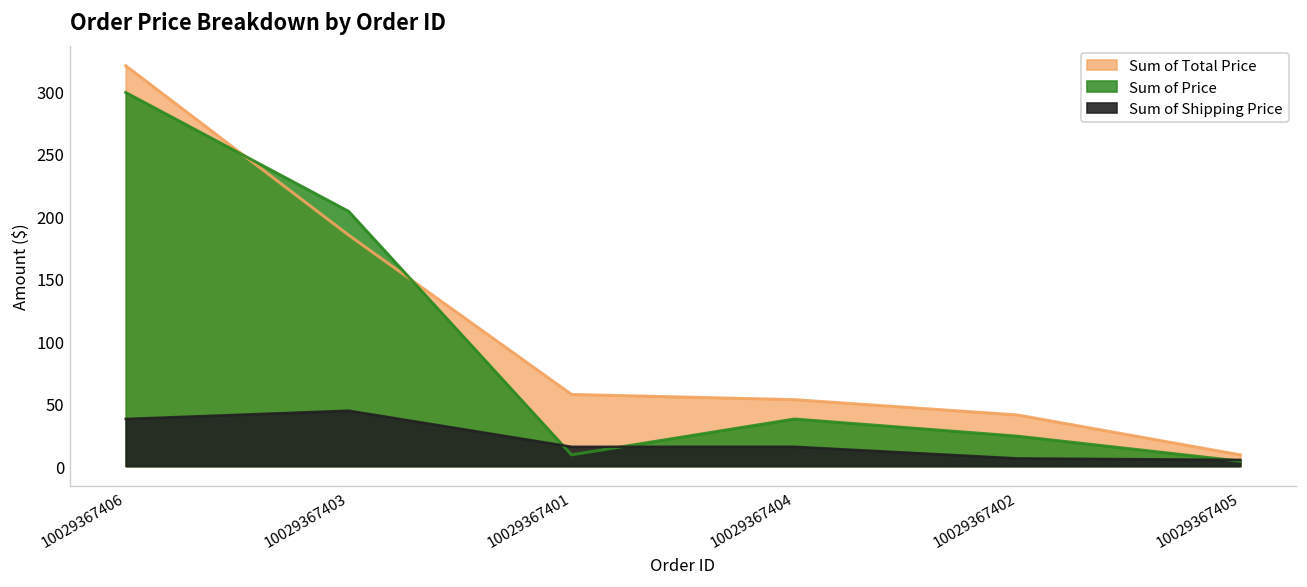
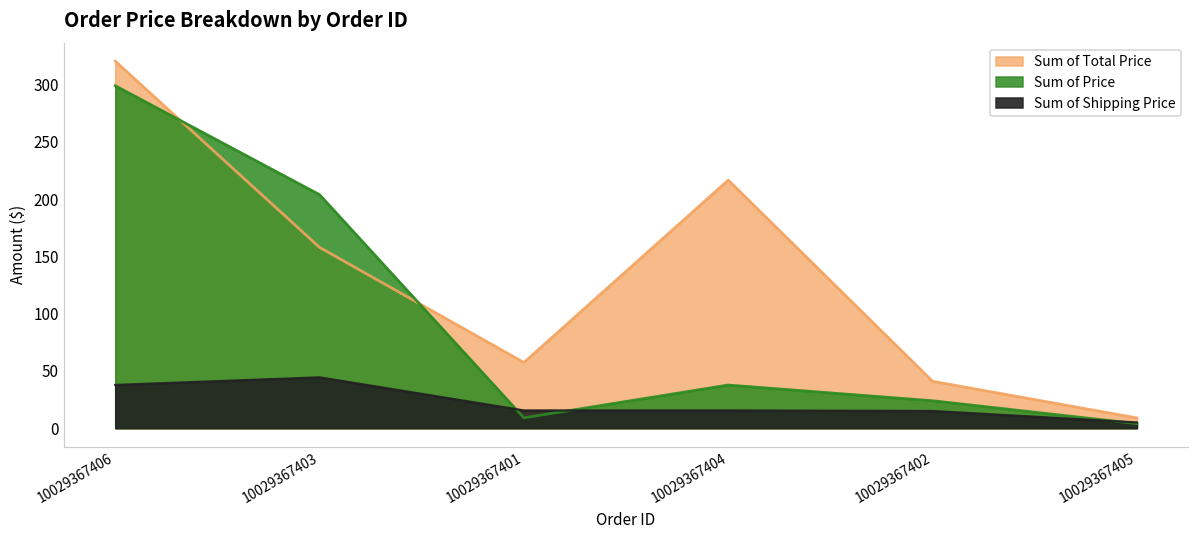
  {
    "Sum of Total Price": {
      "10029367406": 320,
-     "10029367403": 185,
+     "10029367403": 158,
      "10029367401": 57,
-     "10029367404": 53,
+     "10029367404": 217,
      "10029367402": 41,
      "10029367405": 9
    },
    "Sum of Price": {
      "10029367406": 299,
      "10029367403": 204,
      "10029367401": 9,
      "10029367404": 38,
      "10029367402": 24
    },
    "Sum of Shipping Price": {
      "10029367406": 38,
      "10029367403": 44,
      "10029367401": 16,
      "10029367404": 16,
-     "10029367402": 6
+     "10029367402": 15
    }
  }
